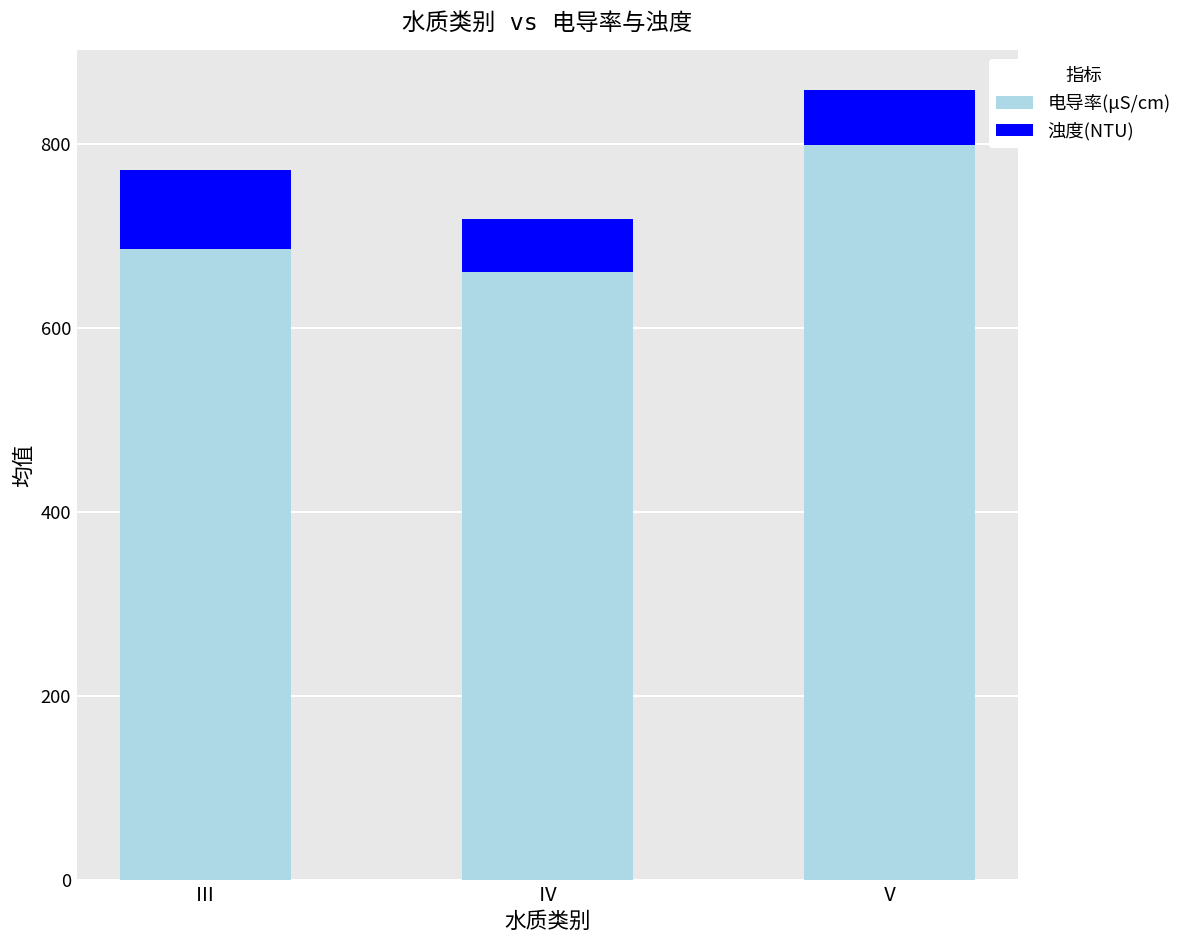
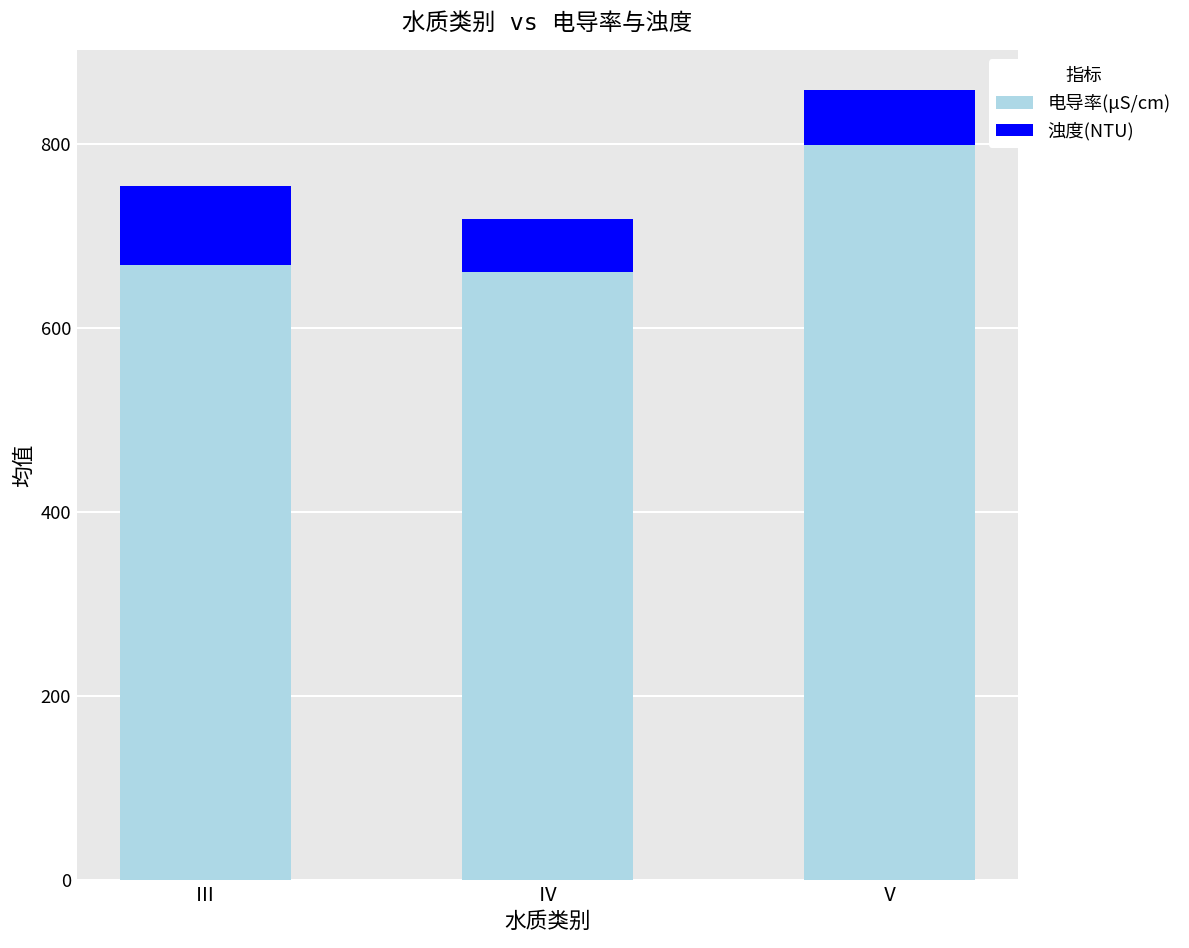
  {
    "电导率(μS/cm)": {
-     "Ⅲ": 690,
+     "Ⅲ": 670,
      "Ⅳ": 660,
      "Ⅴ": 800
    },
    "浊度(NTU)": {
      "Ⅲ": 90,
      "Ⅳ": 60,
      "Ⅴ": 60
    }
  }
